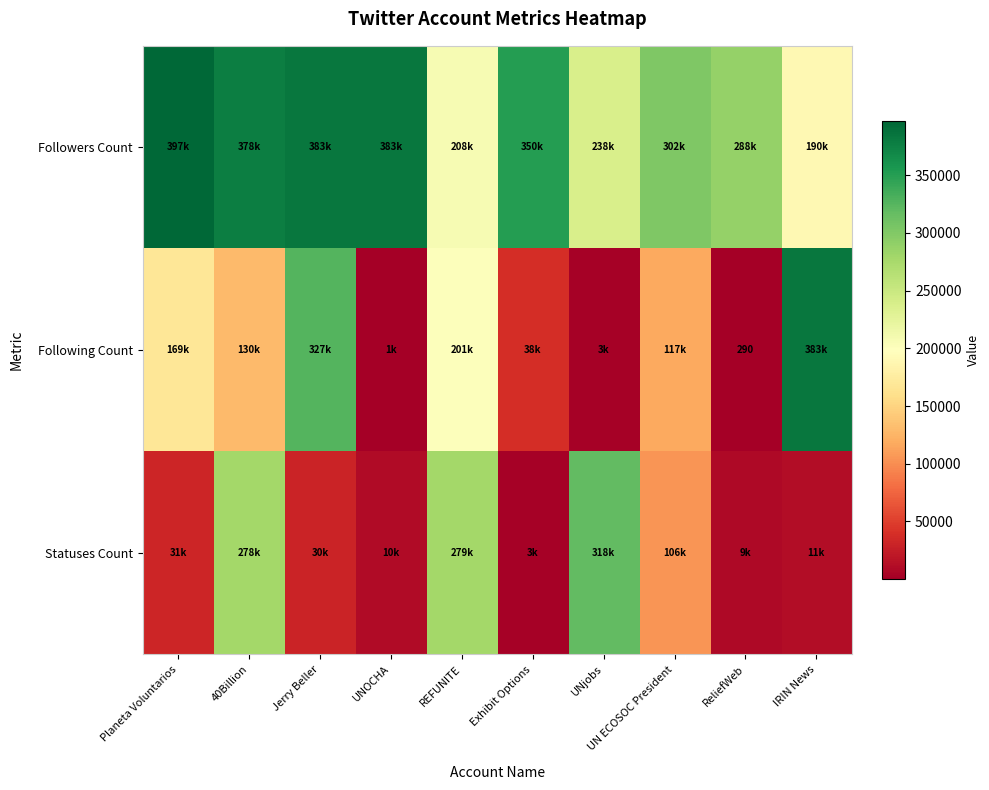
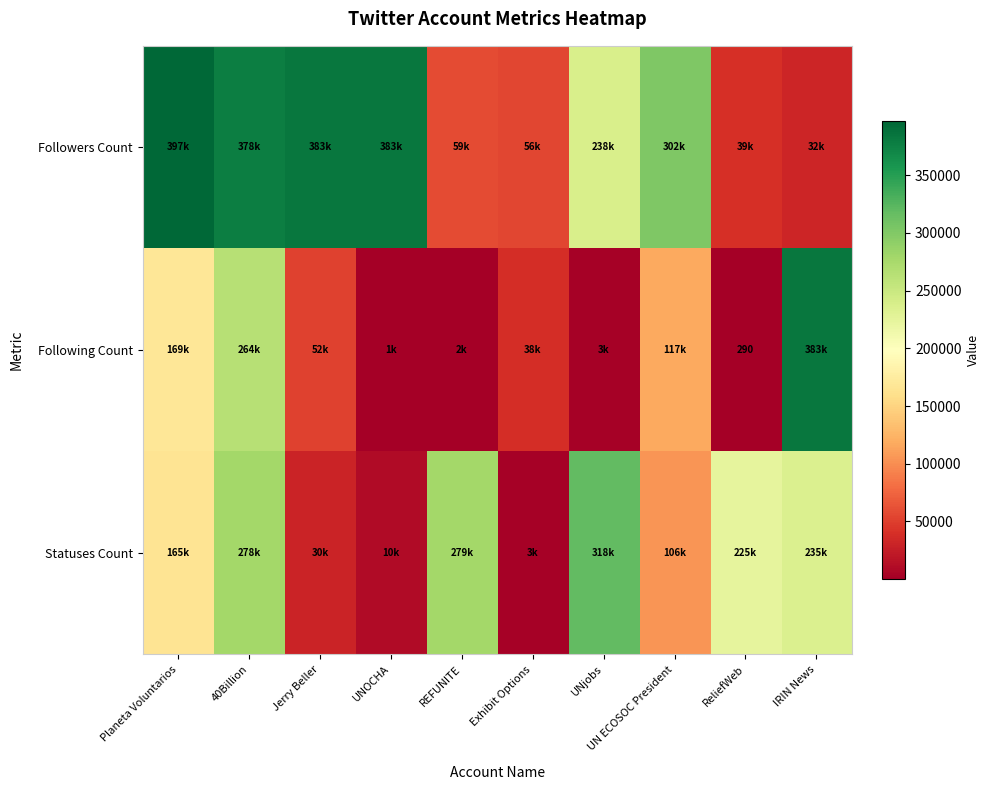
  {
    "Followers Count": {
      "Planeta Voluntarios": "397k",
      "40Billion": "378k",
      "Jerry Beller": "383k",
      "UNOCHA": "383k",
-     "REFUNITE": "208k",
-     "Exhibit Options": "350k",
+     "REFUNITE": "59k",
+     "Exhibit Options": "56k",
      "UNjobs": "238k",
      "UN ECOSOC President": "302k",
-     "ReliefWeb": "288k",
-     "IRIN News": "190k"
+     "ReliefWeb": "39k",
+     "IRIN News": "32k"
    },
    "Following Count": {
      "Planeta Voluntarios": "169k",
-     "40Billion": "130k",
-     "Jerry Beller": "327k",
+     "40Billion": "264k",
+     "Jerry Beller": "52k",
      "UNOCHA": "1k",
-     "REFUNITE": "201k",
+     "REFUNITE": "2k",
      "Exhibit Options": "38k",
      "UNjobs": "3k",
      "UN ECOSOC President": "117k",
      "ReliefWeb": "290",
      "IRIN News": "383k"
    },
    "Statuses Count": {
-     "Planeta Voluntarios": "31k",
+     "Planeta Voluntarios": "165k",
      "40Billion": "278k",
      "Jerry Beller": "30k",
      "UNOCHA": "10k",
      "REFUNITE": "279k",
      "Exhibit Options": "3k",
      "UNjobs": "318k",
      "UN ECOSOC President": "106k",
-     "ReliefWeb": "9k",
-     "IRIN News": "11k"
+     "ReliefWeb": "225k",
+     "IRIN News": "235k"
    }
  }
